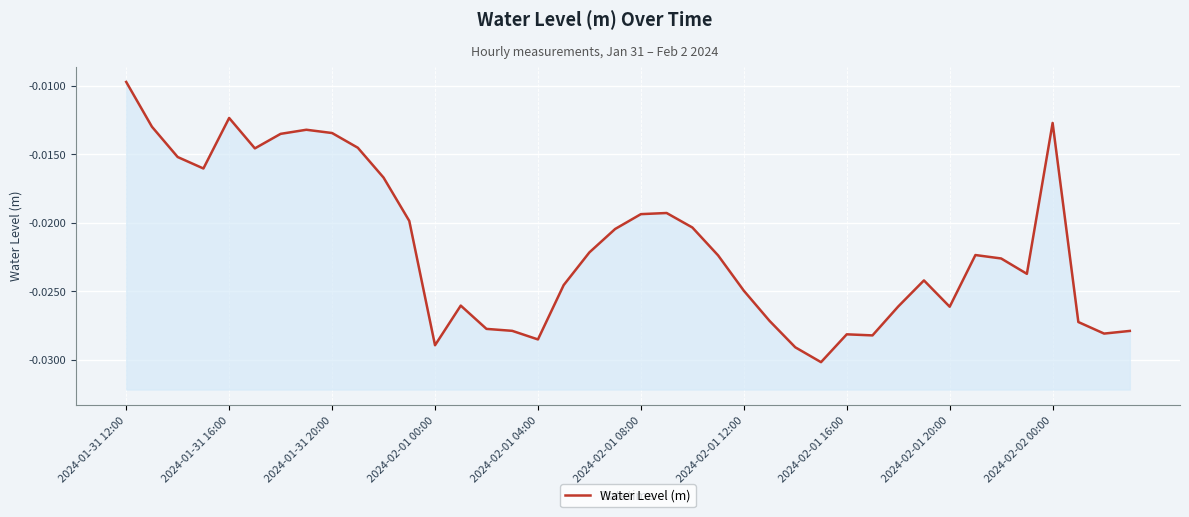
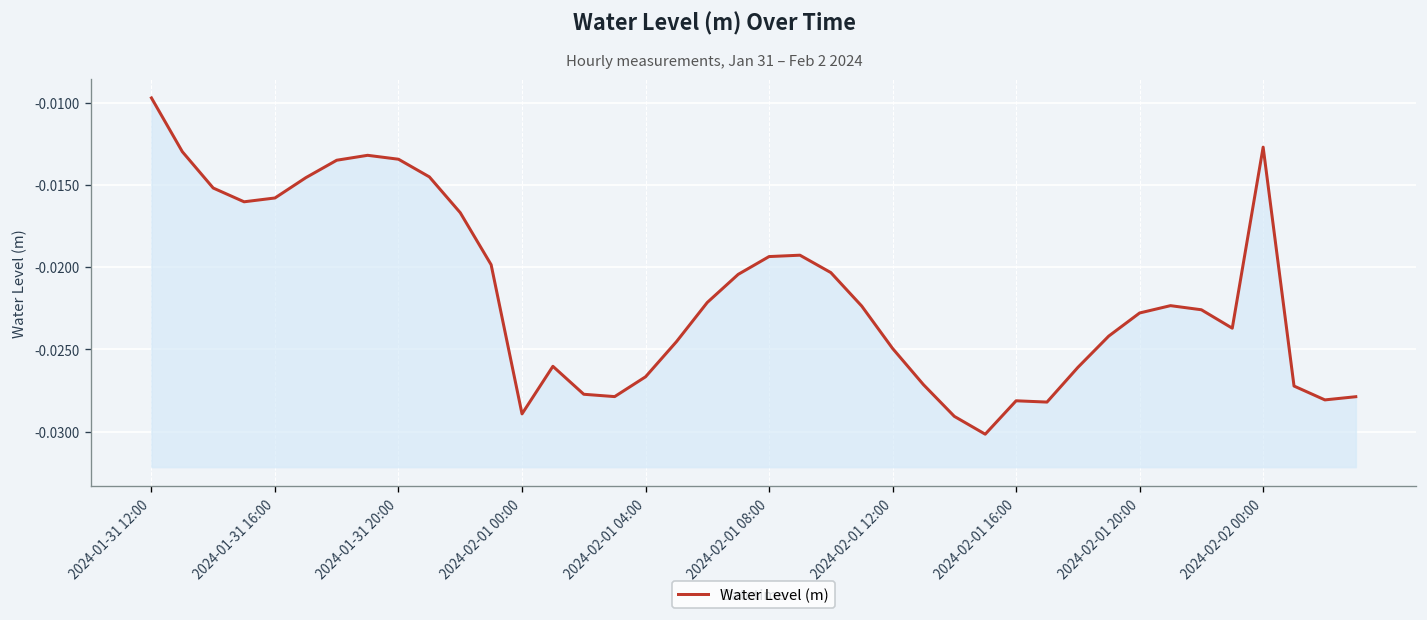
  {
    "2024-01-31 12:00": -0.0097,
-   "2024-01-31 16:00": -0.0123,
+   "2024-01-31 16:00": -0.0158,
    "2024-01-31 20:00": -0.0134,
    "2024-02-01 00:00": -0.0289,
-   "2024-02-01 04:00": -0.0285,
+   "2024-02-01 04:00": -0.0267,
    "2024-02-01 08:00": -0.0194,
    "2024-02-01 12:00": -0.0249,
    "2024-02-01 16:00": -0.0281,
-   "2024-02-01 20:00": -0.0261,
+   "2024-02-01 20:00": -0.0228,
    "2024-02-02 00:00": -0.0127
  }
